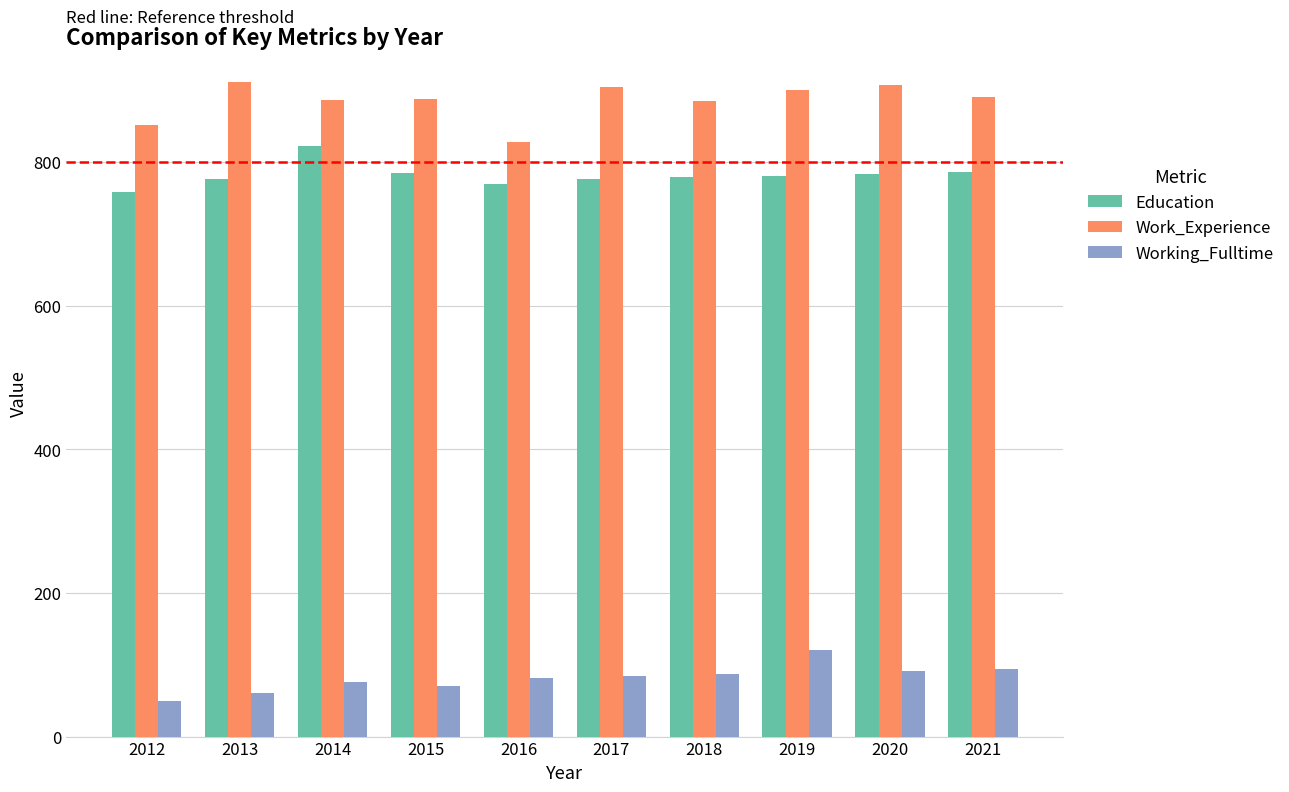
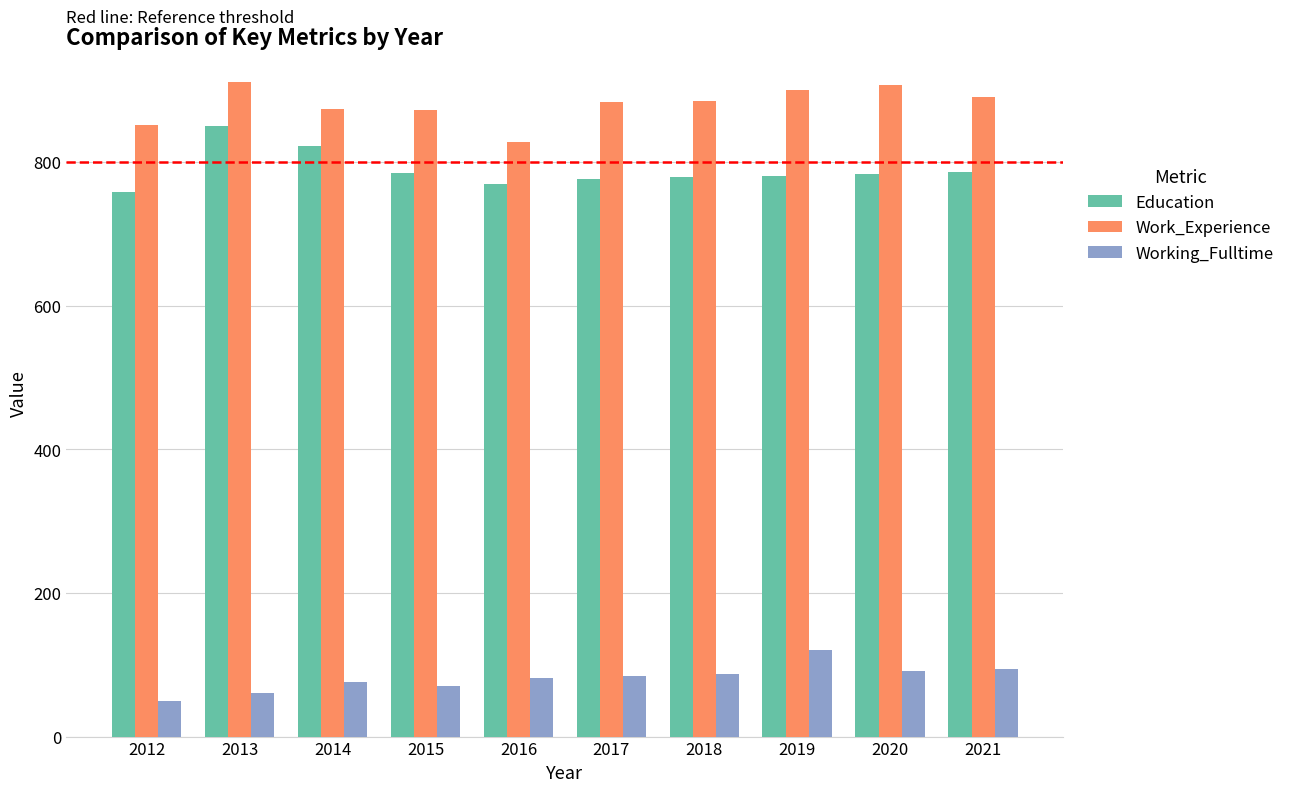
  {
    "Education": {
      "2012": 760,
-     "2013": 780,
+     "2013": 850,
      "2014": 820,
      "2015": 790,
      "2016": 770,
      "2017": 780,
      "2018": 780,
      "2019": 780,
      "2020": 780,
      "2021": 790
    },
    "Work_Experience": {
      "2012": 850,
      "2013": 910,
-     "2014": 890,
-     "2015": 890,
+     "2014": 870,
+     "2015": 870,
      "2016": 830,
-     "2017": 900,
+     "2017": 880,
      "2018": 890,
      "2019": 900,
      "2020": 910,
      "2021": 890
    },
    "Working_Fulltime": {
      "2012": 50,
      "2013": 60,
      "2014": 80,
      "2015": 70,
      "2016": 80,
      "2017": 80,
      "2018": 90,
      "2019": 120,
      "2020": 90,
      "2021": 90
    }
  }
